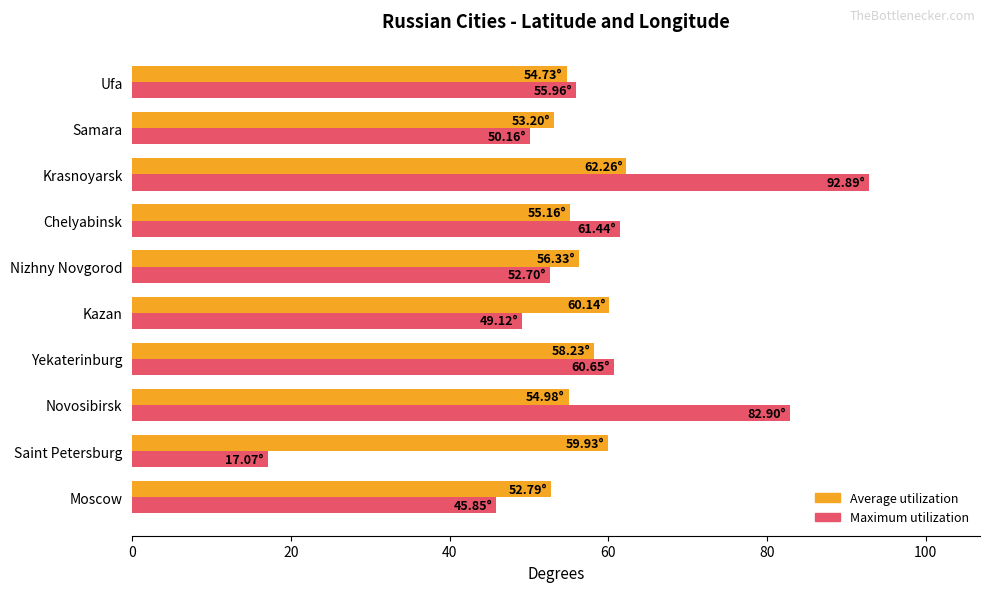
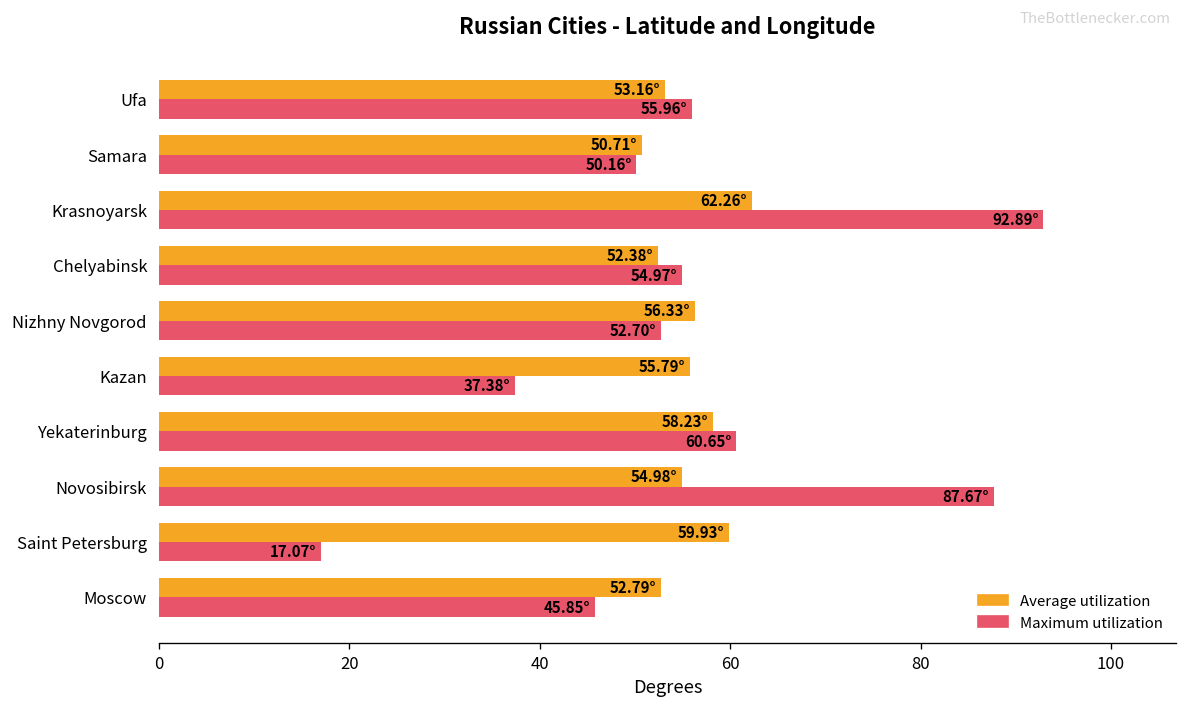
  {
    "Average utilization": {
-     "Ufa": "54.73°",
-     "Samara": "53.20°",
+     "Ufa": "53.16°",
+     "Samara": "50.71°",
      "Krasnoyarsk": "62.26°",
-     "Chelyabinsk": "55.16°",
+     "Chelyabinsk": "52.38°",
      "Nizhny Novgorod": "56.33°",
-     "Kazan": "60.14°",
+     "Kazan": "55.79°",
      "Yekaterinburg": "58.23°",
      "Novosibirsk": "54.98°",
      "Saint Petersburg": "59.93°",
      "Moscow": "52.79°"
    },
    "Maximum utilization": {
      "Ufa": "55.96°",
      "Samara": "50.16°",
      "Krasnoyarsk": "92.89°",
-     "Chelyabinsk": "61.44°",
+     "Chelyabinsk": "54.97°",
      "Nizhny Novgorod": "52.70°",
-     "Kazan": "49.12°",
+     "Kazan": "37.38°",
      "Yekaterinburg": "60.65°",
-     "Novosibirsk": "82.90°",
+     "Novosibirsk": "87.67°",
      "Saint Petersburg": "17.07°",
      "Moscow": "45.85°"
    }
  }
